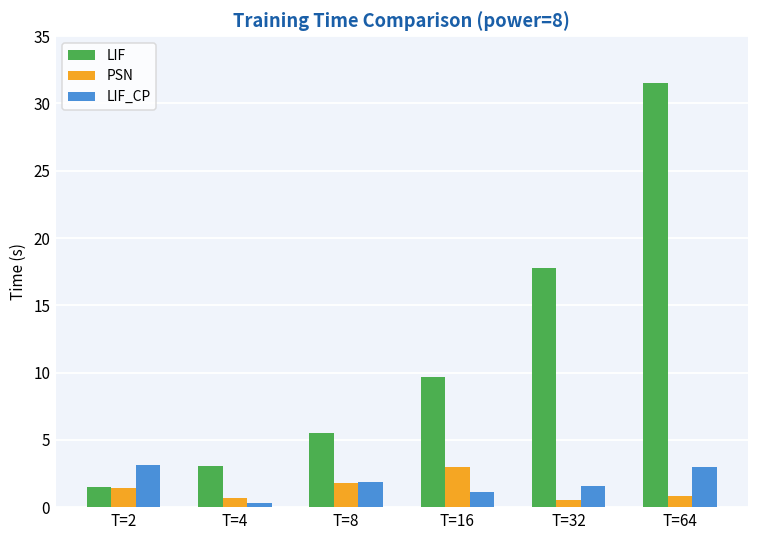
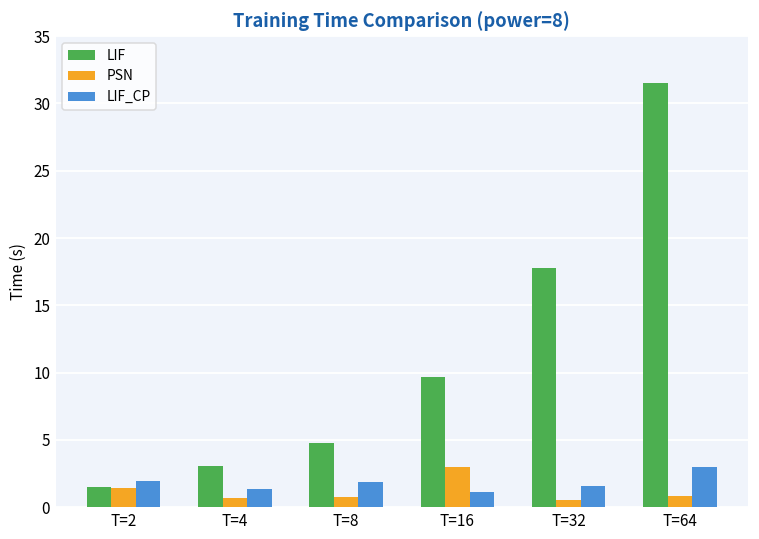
  {
    "LIF": {
      "T=2": 1.5,
      "T=4": 3.1,
-     "T=8": 5.5,
+     "T=8": 4.8,
      "T=16": 9.6,
      "T=32": 17.8,
      "T=64": 31.5
    },
    "PSN": {
      "T=2": 1.4,
      "T=4": 0.7,
-     "T=8": 1.8,
+     "T=8": 0.8,
      "T=16": 3.0,
      "T=32": 0.5,
      "T=64": 0.8
    },
    "LIF_CP": {
-     "T=2": 3.2,
-     "T=4": 0.3,
+     "T=2": 1.9,
+     "T=4": 1.4,
      "T=8": 1.9,
      "T=16": 1.2,
      "T=32": 1.6,
      "T=64": 3.0
    }
  }
